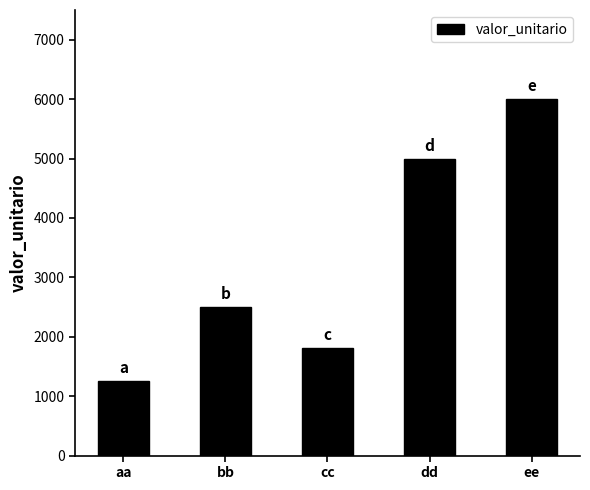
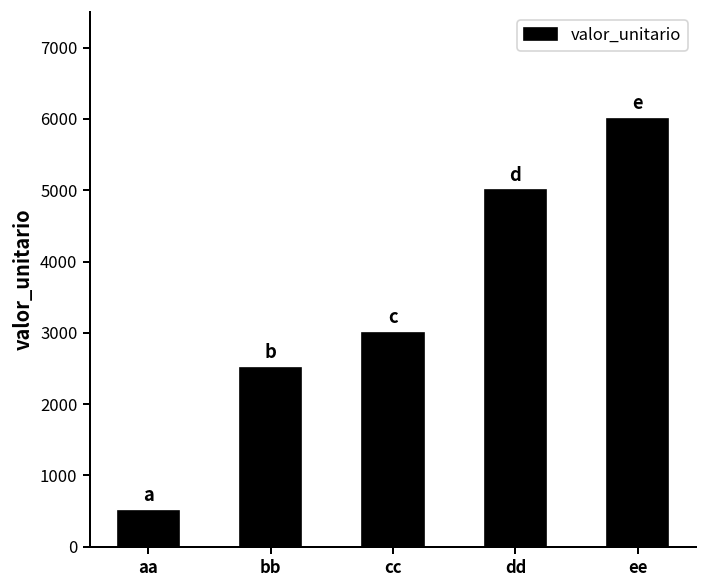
  {
-   "aa": 1300,
+   "aa": 500,
    "bb": 2500,
-   "cc": 1800,
+   "cc": 3000,
    "dd": 5000,
    "ee": 6000
  }
